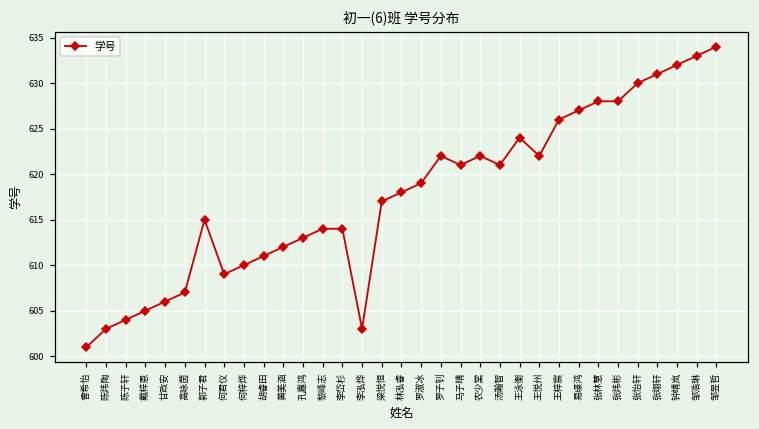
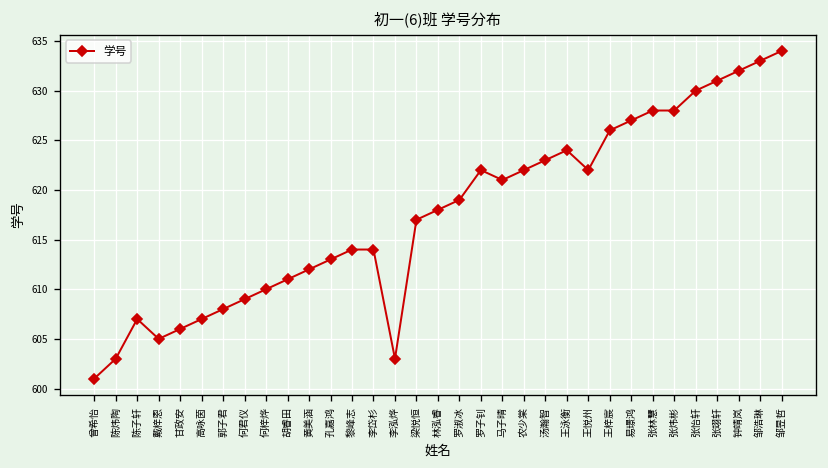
  {
    "曾希怡": 601,
    "陈炜陶": 603,
-   "陈子轩": 604,
+   "陈子轩": 607,
    "戴梓恩": 605,
    "甘政安": 606,
    "高咏茵": 607,
-   "郭子君": 615,
+   "郭子君": 608,
    "何君仪": 609,
    "何梓烨": 610,
    "胡睿田": 611,
    "黄美涵": 612,
    "孔嘉鸿": 613,
    "黎峰志": 614,
    "李岱杉": 614,
    "李泓烨": 603,
    "梁悦恒": 617,
    "林泓睿": 618,
    "罗淑冰": 619,
    "罗子钊": 622,
    "马子晴": 621,
    "农少棠": 622,
-   "汤瀚智": 621,
+   "汤瀚智": 623,
    "王泳衡": 624,
    "王悦州": 622,
    "王梓宸": 626,
    "易璟鸿": 627,
    "张林慧": 628,
    "张炜彬": 628,
    "张怡轩": 630,
    "张翊轩": 631,
    "钟靖岚": 632,
    "邹浩琳": 633,
    "邹昱哲": 634
  }
